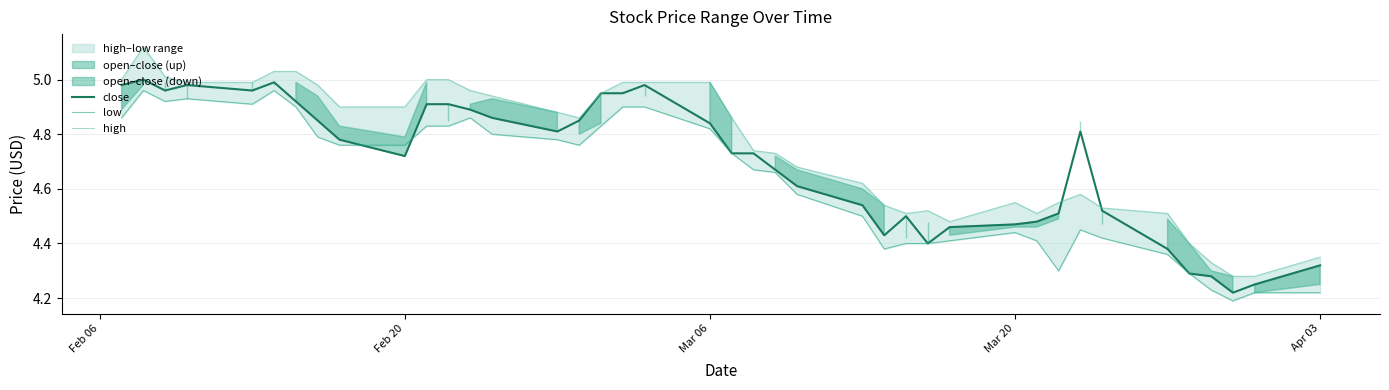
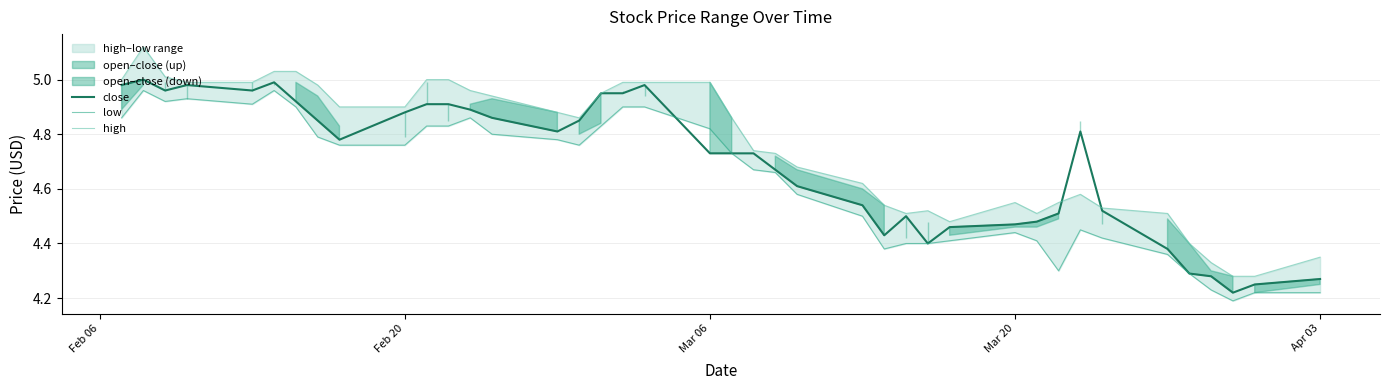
  {
    "close": {
-     "Feb 20": 4.72,
-     "Mar 06": 4.84,
+     "Feb 20": 4.88,
+     "Mar 06": 4.73,
      "Mar 20": 4.47,
-     "Apr 03": 4.32
+     "Apr 03": 4.27
    },
    "low": {
      "Feb 20": 4.76,
      "Mar 06": 4.82,
      "Mar 20": 4.44,
      "Apr 03": 4.22
    },
    "high–low range": {
      "Feb 20": 4.90,
      "Mar 06": 4.99,
      "Mar 20": 4.55,
      "Apr 03": 4.35
    }
  }
